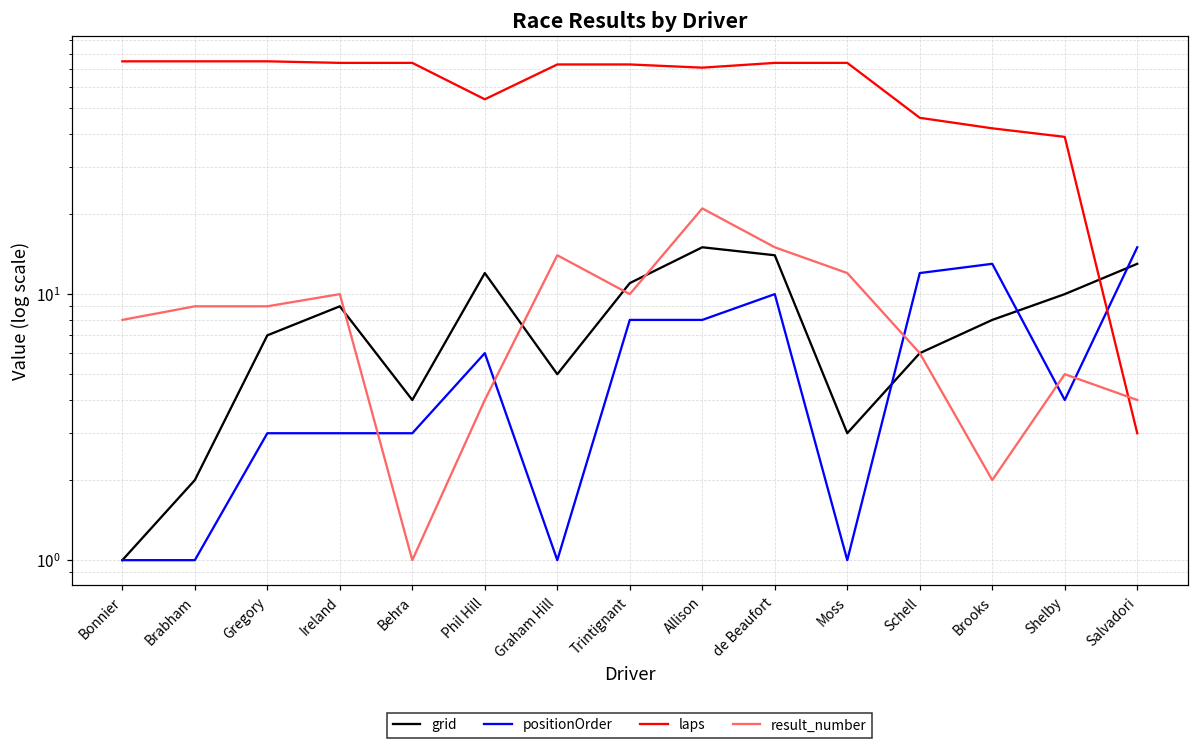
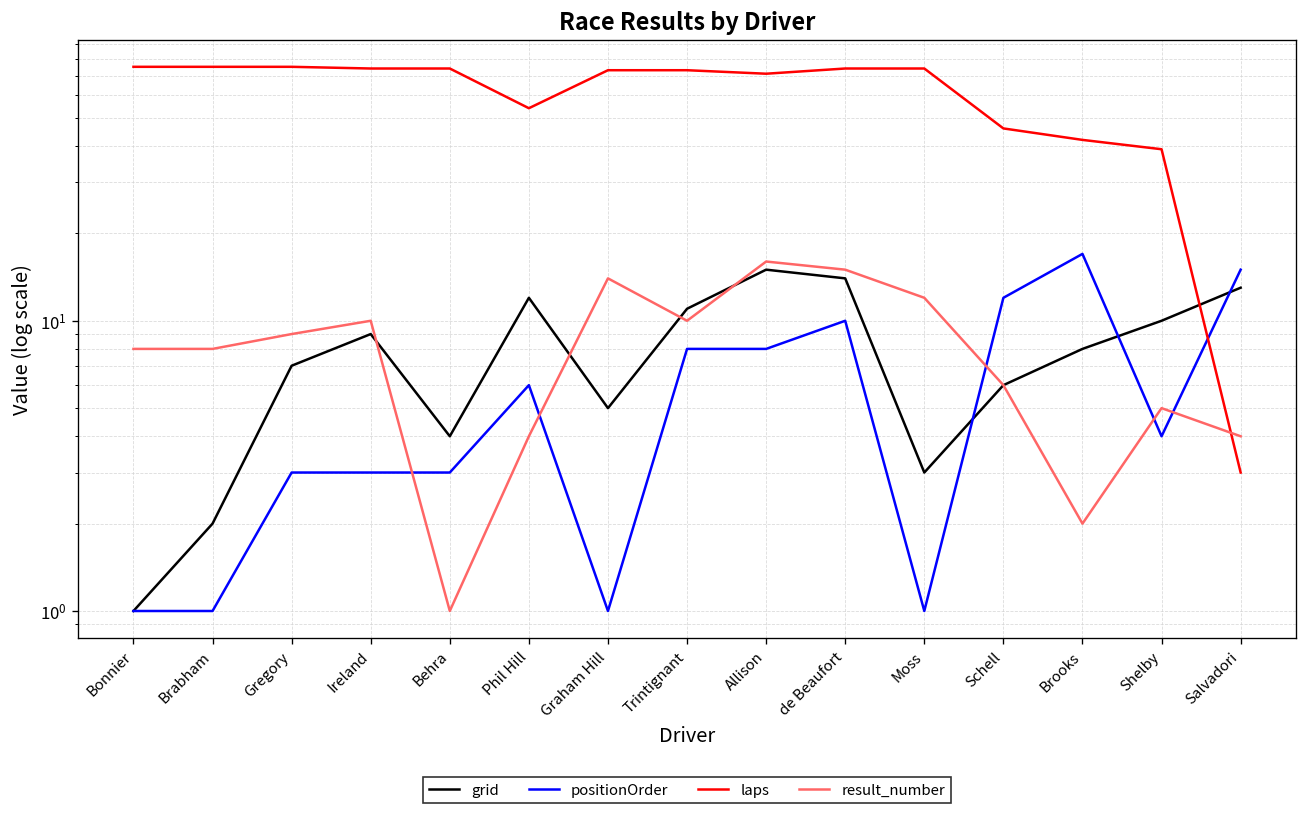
  {
    "grid": {
      "Brabham": 2,
      "Gregory": 7,
      "Ireland": 9,
      "Behra": 4,
      "Phil Hill": 12,
      "Graham Hill": 5,
      "Trintignant": 11,
      "Allison": 15,
      "de Beaufort": 14,
      "Moss": 3,
      "Brooks": 8,
      "Shelby": 10,
      "Salvadori": 13
    },
    "positionOrder": {
      "Brabham": 1,
      "Gregory": 3,
      "Ireland": 3,
      "Behra": 3,
      "Phil Hill": 6,
      "Graham Hill": 1,
      "Trintignant": 8,
      "Allison": 8,
      "de Beaufort": 10,
      "Moss": 1,
      "Schell": 12,
-     "Brooks": 13,
+     "Brooks": 17,
      "Shelby": 4,
      "Salvadori": 15
    },
    "laps": {
      "Bonnier": 75,
      "Brabham": 75,
      "Gregory": 75,
      "Ireland": 74,
      "Behra": 74,
      "Phil Hill": 54,
      "Graham Hill": 73,
      "Trintignant": 73,
      "Allison": 71,
      "de Beaufort": 74,
      "Moss": 74,
      "Schell": 46,
      "Brooks": 42,
      "Shelby": 39,
      "Salvadori": 3
    },
    "result_number": {
      "Bonnier": 8,
-     "Brabham": 9,
+     "Brabham": 8,
      "Gregory": 9,
      "Ireland": 10,
      "Behra": 1,
      "Phil Hill": 4,
      "Graham Hill": 14,
      "Trintignant": 10,
-     "Allison": 21,
+     "Allison": 16,
      "de Beaufort": 15,
      "Moss": 12,
      "Brooks": 2,
      "Shelby": 5,
      "Salvadori": 4
    }
  }
